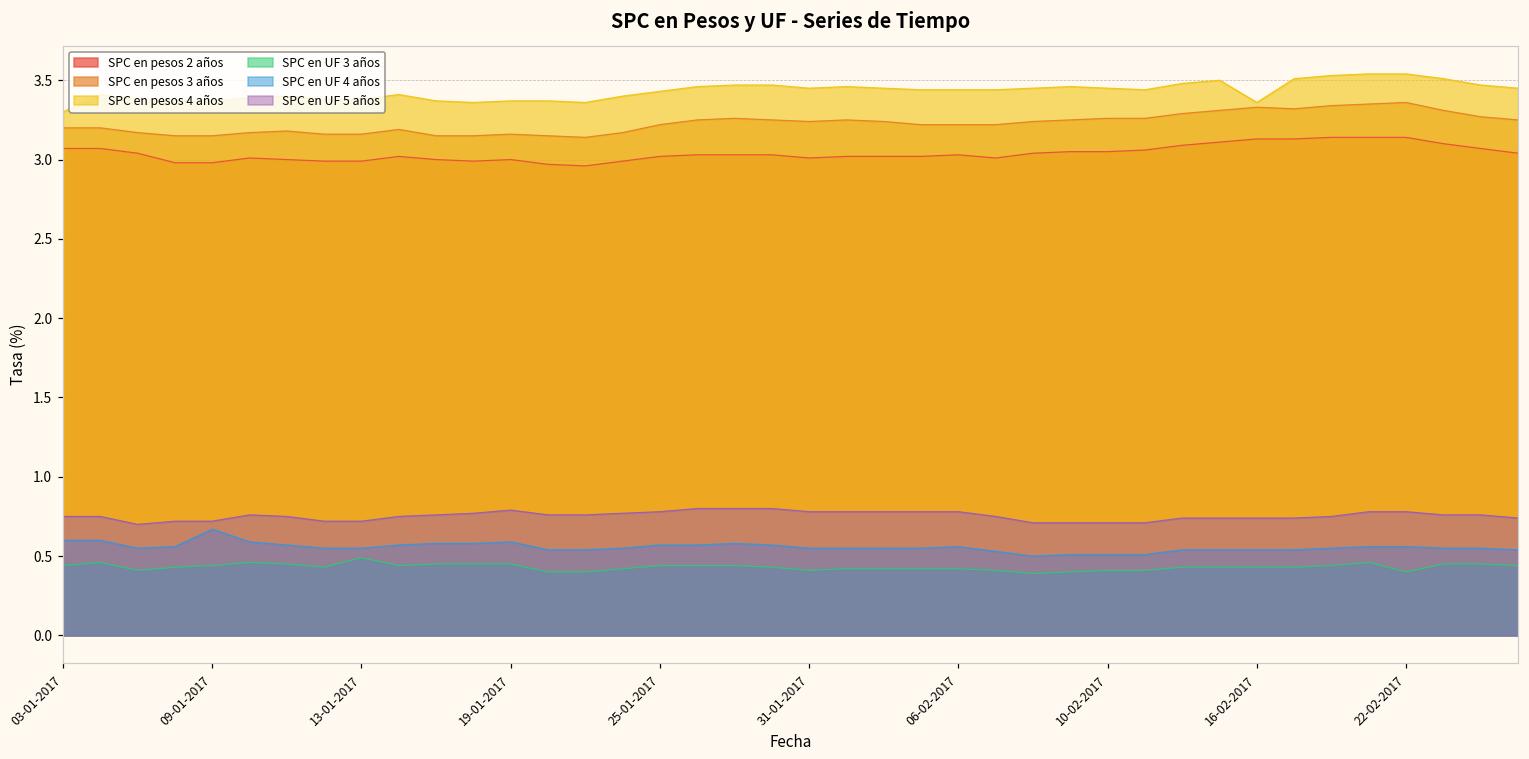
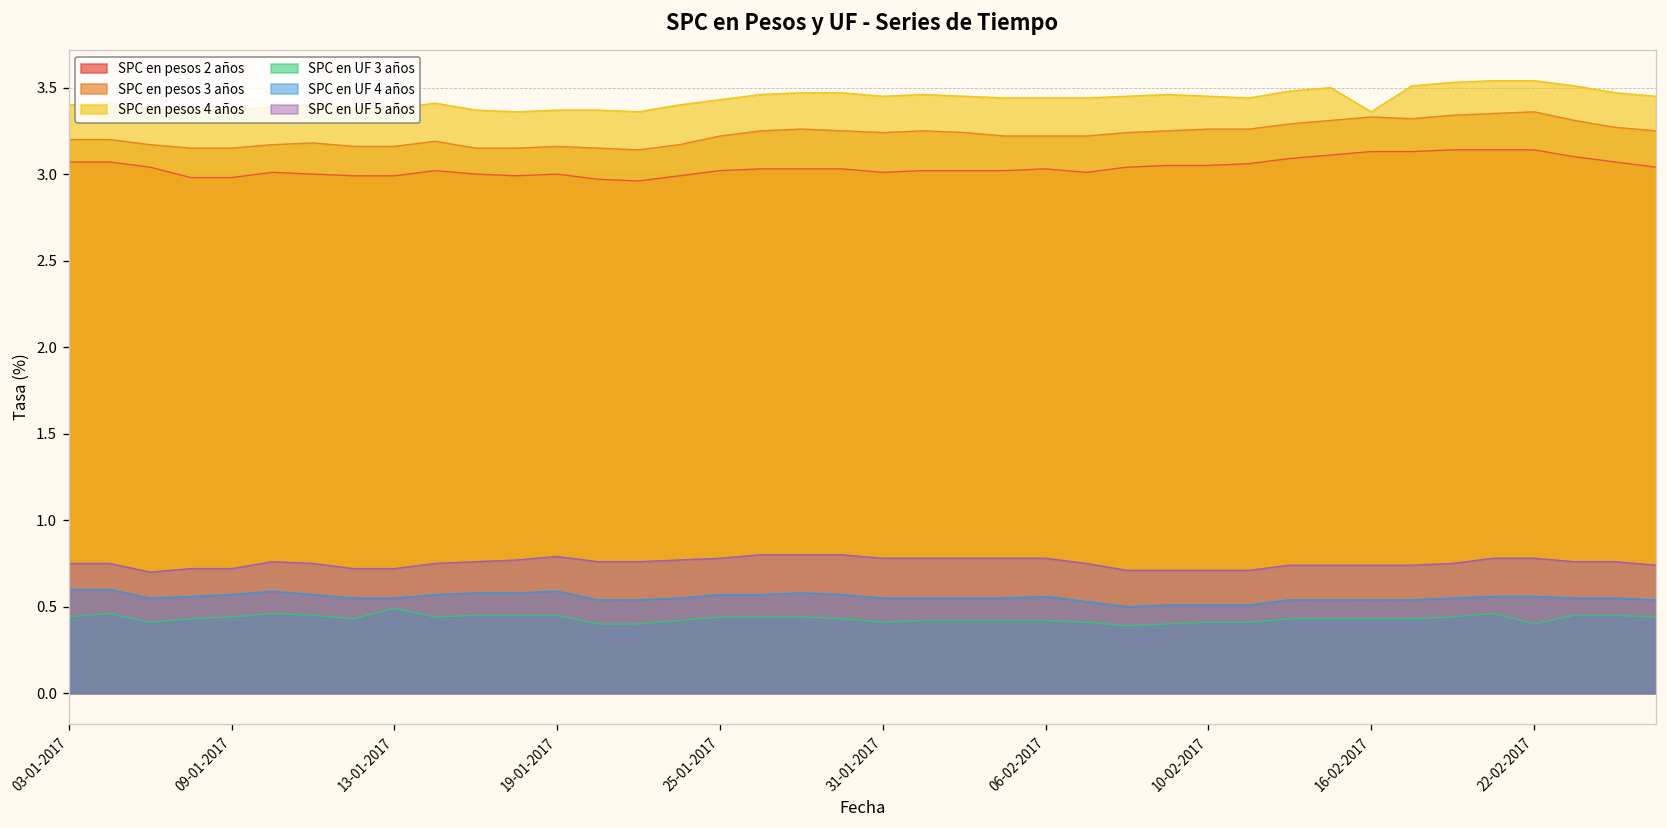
  {
    "SPC en pesos 4 años": {
-     "03-01-2017": 3.3,
+     "03-01-2017": 3.4,
      "19-01-2017": 3.37,
      "25-01-2017": 3.43,
      "31-01-2017": 3.45,
      "06-02-2017": 3.44,
      "10-02-2017": 3.45,
      "16-02-2017": 3.36,
      "22-02-2017": 3.54
    },
    "SPC en UF 3 años": {
      "03-01-2017": 0.44,
      "09-01-2017": 0.44,
      "13-01-2017": 0.49,
      "19-01-2017": 0.45,
      "25-01-2017": 0.44,
      "31-01-2017": 0.41,
      "06-02-2017": 0.42,
      "10-02-2017": 0.41,
      "16-02-2017": 0.43,
      "22-02-2017": 0.40
    },
    "SPC en UF 4 años": {
      "03-01-2017": 0.60,
-     "09-01-2017": 0.67,
+     "09-01-2017": 0.57,
      "13-01-2017": 0.55,
      "19-01-2017": 0.59,
      "25-01-2017": 0.57,
      "31-01-2017": 0.55,
      "06-02-2017": 0.56,
      "10-02-2017": 0.51,
      "16-02-2017": 0.54,
      "22-02-2017": 0.56
    },
    "SPC en UF 5 años": {
      "03-01-2017": 0.75,
      "09-01-2017": 0.72,
      "13-01-2017": 0.72,
      "19-01-2017": 0.79,
      "25-01-2017": 0.78,
      "31-01-2017": 0.78,
      "06-02-2017": 0.78,
      "10-02-2017": 0.71,
      "16-02-2017": 0.74,
      "22-02-2017": 0.78
    }
  }
